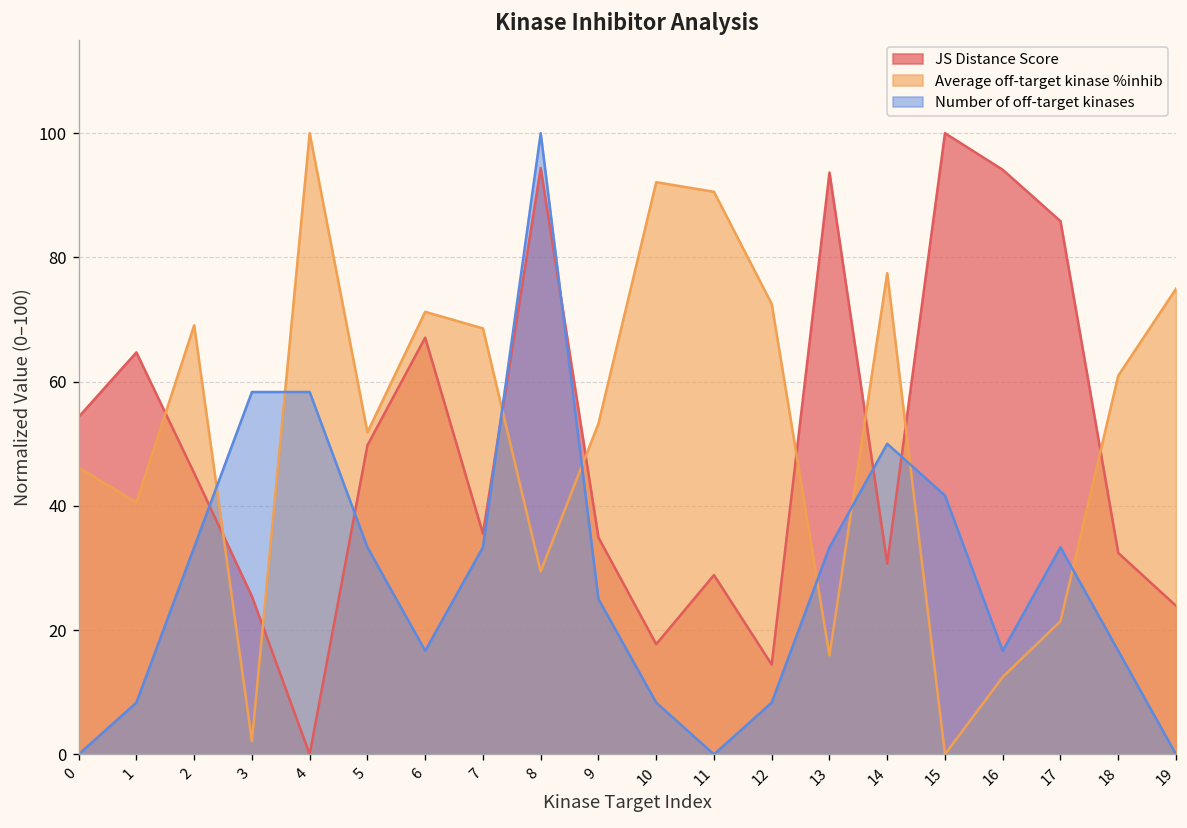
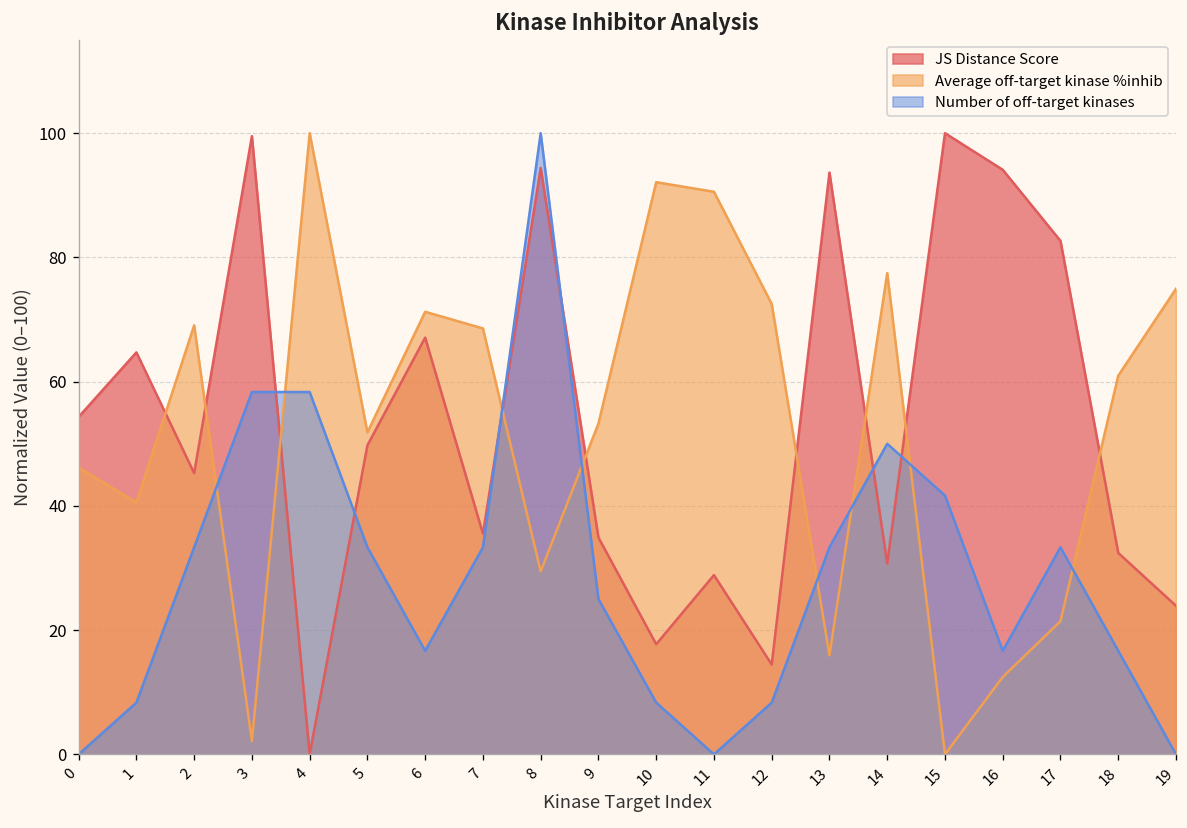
  {
    "JS Distance Score": {
      "0": 54,
      "1": 65,
      "2": 45,
-     "3": 25,
+     "3": 100,
      "4": 0,
      "5": 50,
      "6": 67,
      "7": 36,
      "8": 94,
      "9": 35,
      "10": 18,
      "11": 29,
      "12": 14,
      "13": 94,
      "14": 31,
      "15": 100,
      "16": 94,
-     "17": 86,
+     "17": 83,
      "18": 32,
      "19": 24
    },
    "Average off-target kinase %inhib": {
      "0": 46,
      "1": 41,
      "2": 69,
      "3": 2,
      "4": 100,
      "5": 52,
      "6": 71,
      "7": 69,
      "8": 29,
      "9": 53,
      "10": 92,
      "11": 91,
      "12": 73,
      "13": 16,
      "14": 77,
      "15": 0,
      "16": 12,
      "17": 21,
      "18": 61,
      "19": 75
    },
    "Number of off-target kinases": {
      "0": 0,
      "1": 8,
      "2": 33,
      "3": 58,
      "4": 58,
      "5": 33,
      "6": 17,
      "7": 33,
      "8": 100,
      "9": 25,
      "10": 8,
      "11": 0,
      "12": 8,
      "13": 33,
      "14": 50,
      "15": 42,
      "16": 17,
      "17": 33,
      "18": 17,
      "19": 0
    }
  }
